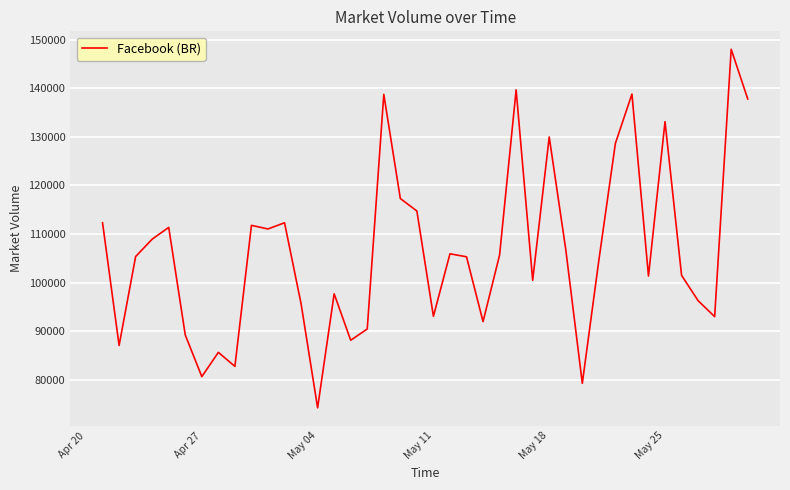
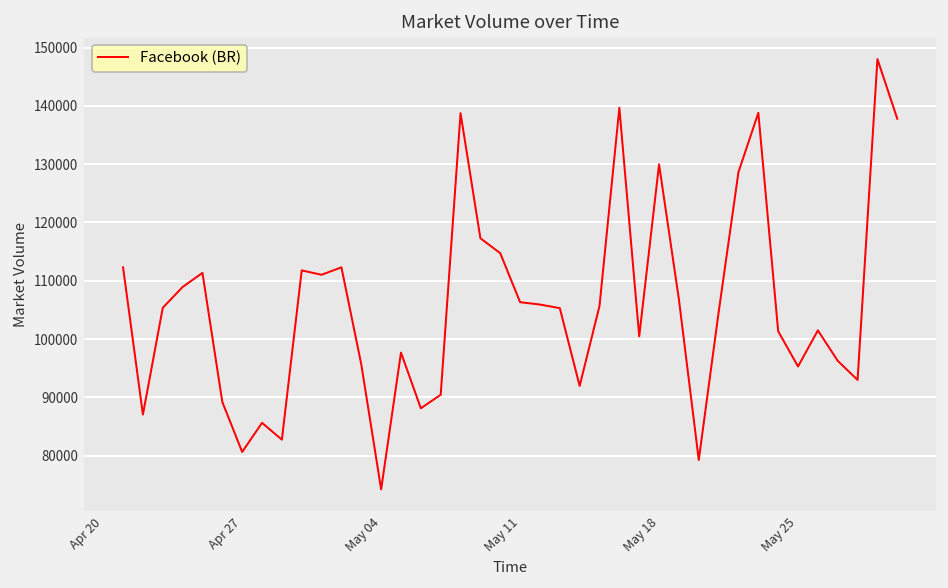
  {
    "Apr 27": 81000,
    "May 04": 74000,
-   "May 11": 93000,
+   "May 11": 106000,
    "May 18": 130000,
-   "May 25": 133000
+   "May 25": 95000
  }
